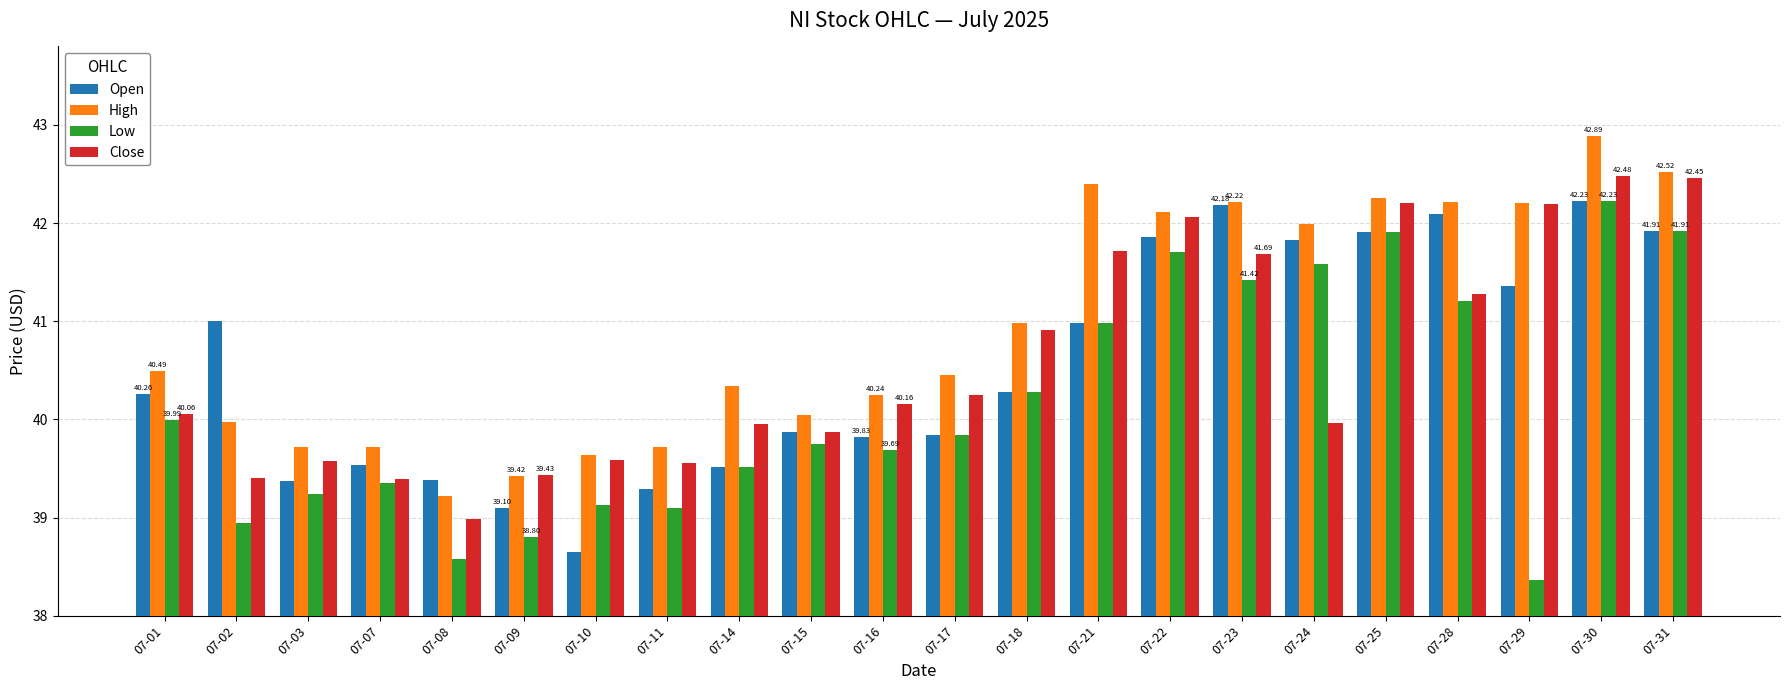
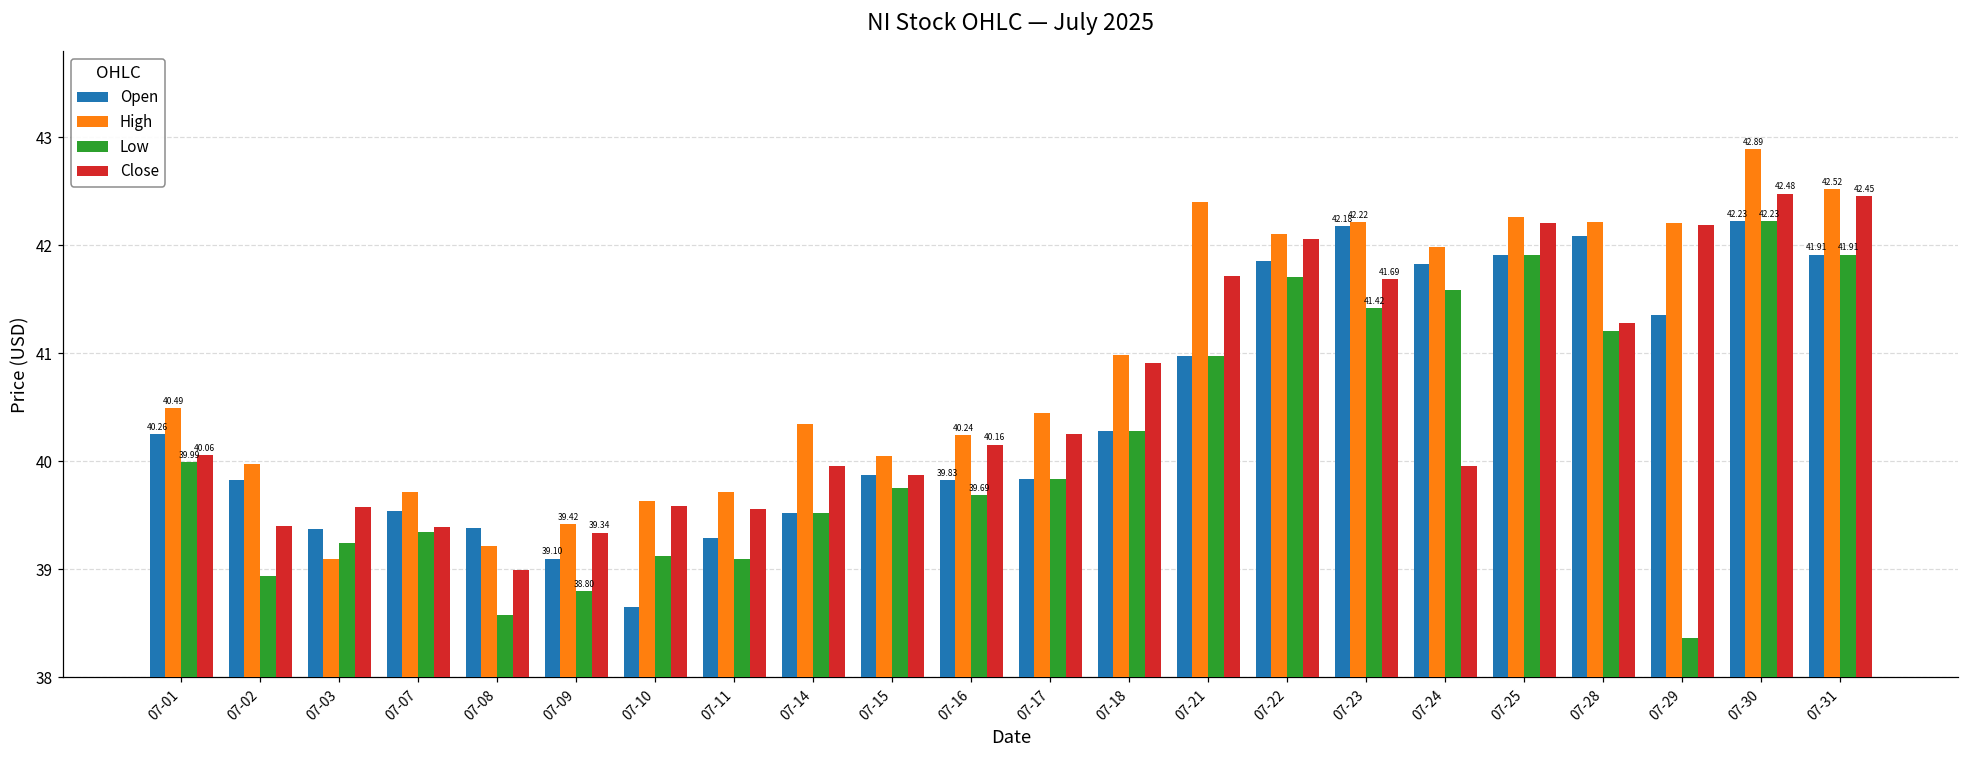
  {
    "Open": {
-     "07-02": 41.0,
+     "07-02": 39.8,
      "07-03": 39.4,
      "07-07": 39.5,
      "07-08": 39.4,
      "07-10": 38.7,
      "07-11": 39.3,
      "07-14": 39.5,
      "07-15": 39.9,
      "07-17": 39.8,
      "07-18": 40.3,
      "07-21": 41.0,
      "07-22": 41.9,
      "07-24": 41.8,
      "07-25": 41.9,
      "07-28": 42.1,
      "07-29": 41.4
    },
    "High": {
      "07-02": 40.0,
-     "07-03": 39.7,
+     "07-03": 39.1,
      "07-07": 39.7,
      "07-08": 39.2,
      "07-10": 39.6,
      "07-11": 39.7,
      "07-14": 40.3,
      "07-15": 40.1,
      "07-17": 40.5,
      "07-18": 41.0,
      "07-21": 42.4,
      "07-22": 42.1,
      "07-24": 42.0,
      "07-25": 42.3,
      "07-28": 42.2,
      "07-29": 42.2
    },
    "Low": {
      "07-01": 39.99,
      "07-09": 38.80,
      "07-16": 39.69,
      "07-23": 41.42,
      "07-30": 42.23,
      "07-31": 41.91
    },
    "Close": {
      "07-01": 40.06,
-     "07-09": 39.43,
+     "07-09": 39.34,
      "07-16": 40.16,
      "07-23": 41.69,
      "07-30": 42.48,
      "07-31": 42.45
    }
  }
